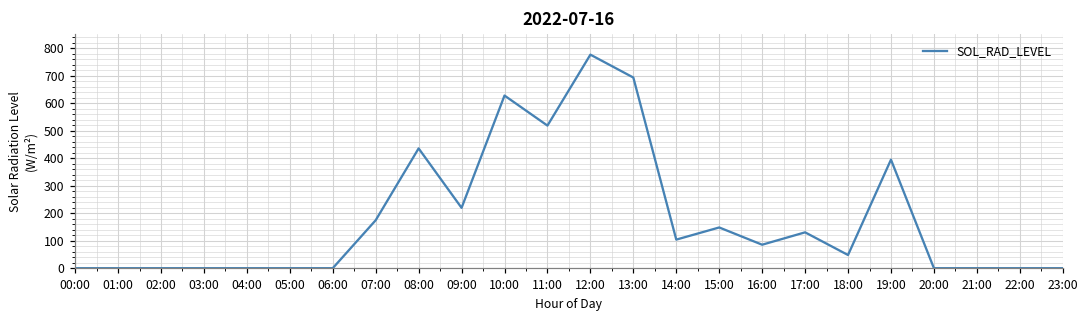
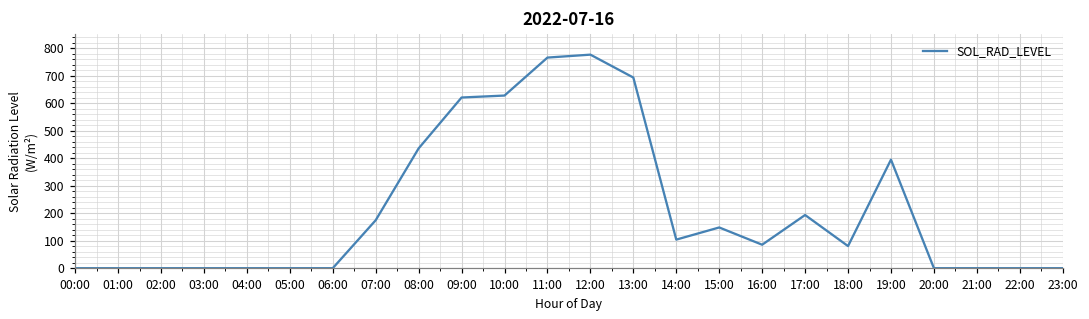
  {
    "00:00": 0,
    "01:00": 0,
    "02:00": 0,
    "03:00": 0,
    "04:00": 0,
    "05:00": 0,
    "06:00": 0,
    "07:00": 170,
    "08:00": 440,
-   "09:00": 220,
+   "09:00": 620,
    "10:00": 630,
-   "11:00": 520,
+   "11:00": 770,
    "12:00": 780,
    "13:00": 690,
    "14:00": 100,
    "15:00": 150,
    "16:00": 90,
-   "17:00": 130,
-   "18:00": 50,
+   "17:00": 190,
+   "18:00": 80,
    "19:00": 390,
    "20:00": 0,
    "21:00": 0,
    "22:00": 0,
    "23:00": 0
  }
